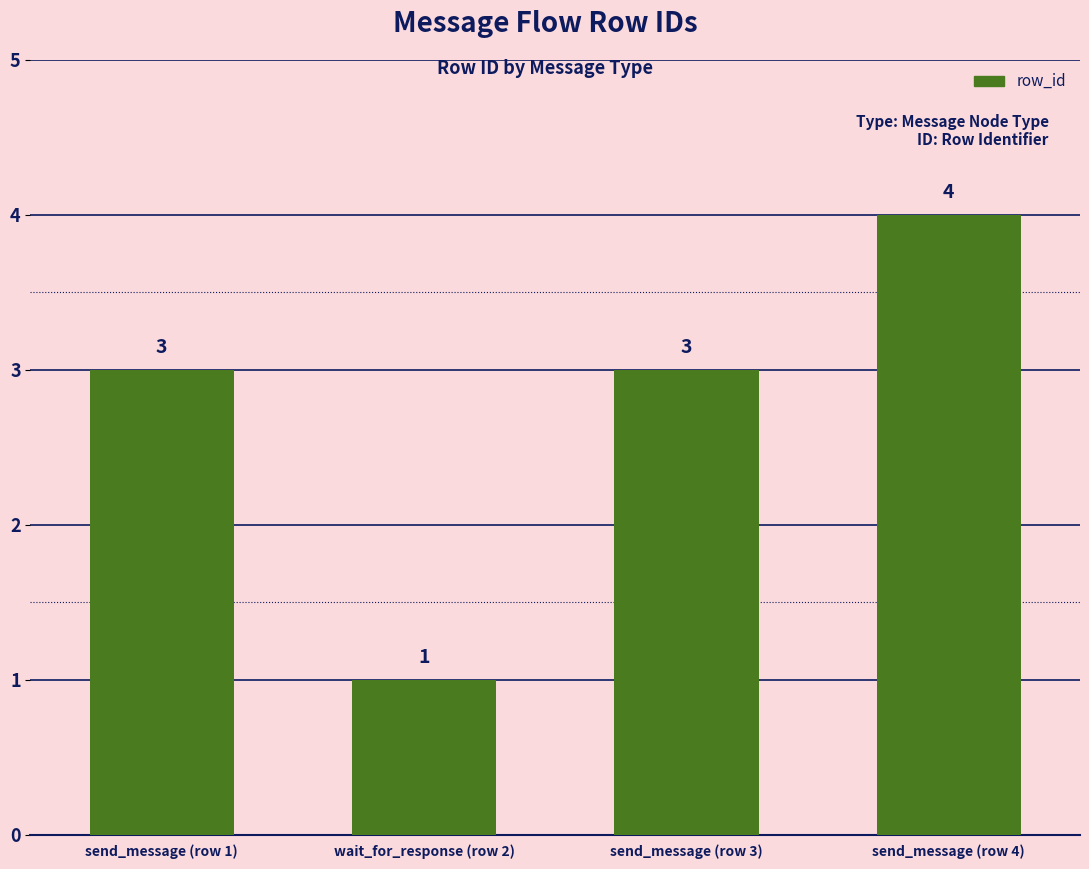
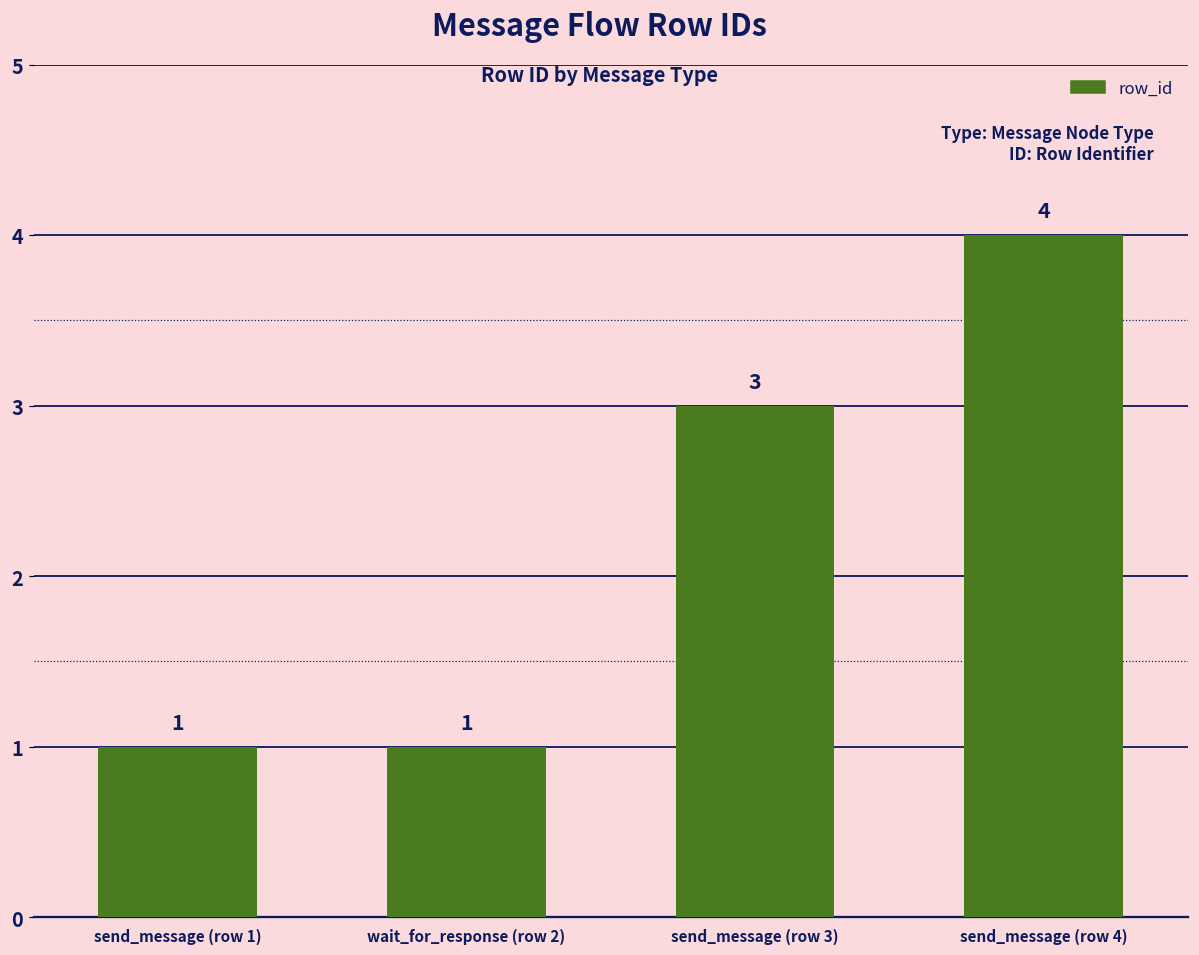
  {
-   "send_message (row 1)": 3,
+   "send_message (row 1)": 1,
    "wait_for_response (row 2)": 1,
    "send_message (row 3)": 3,
    "send_message (row 4)": 4
  }
